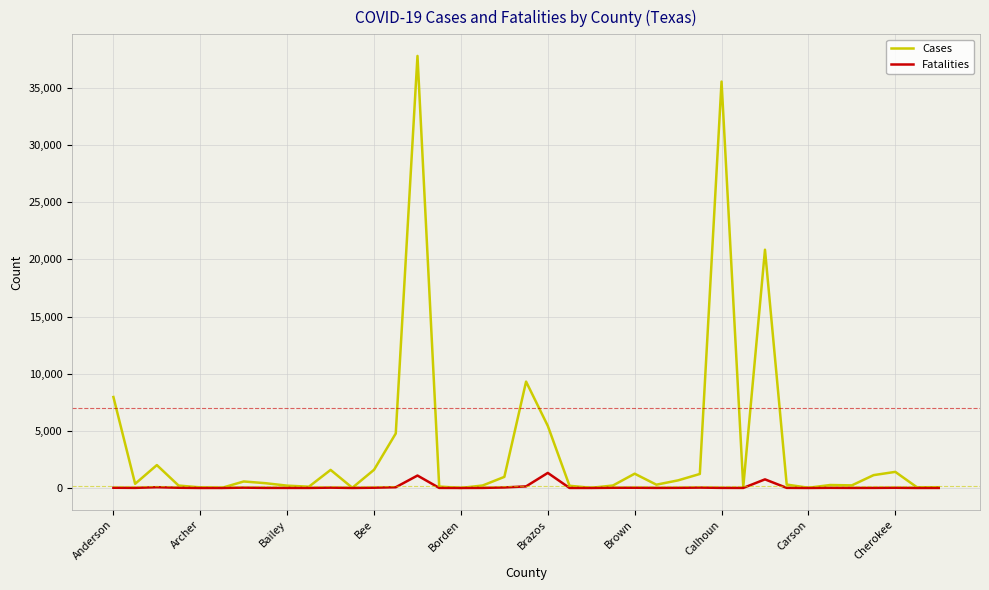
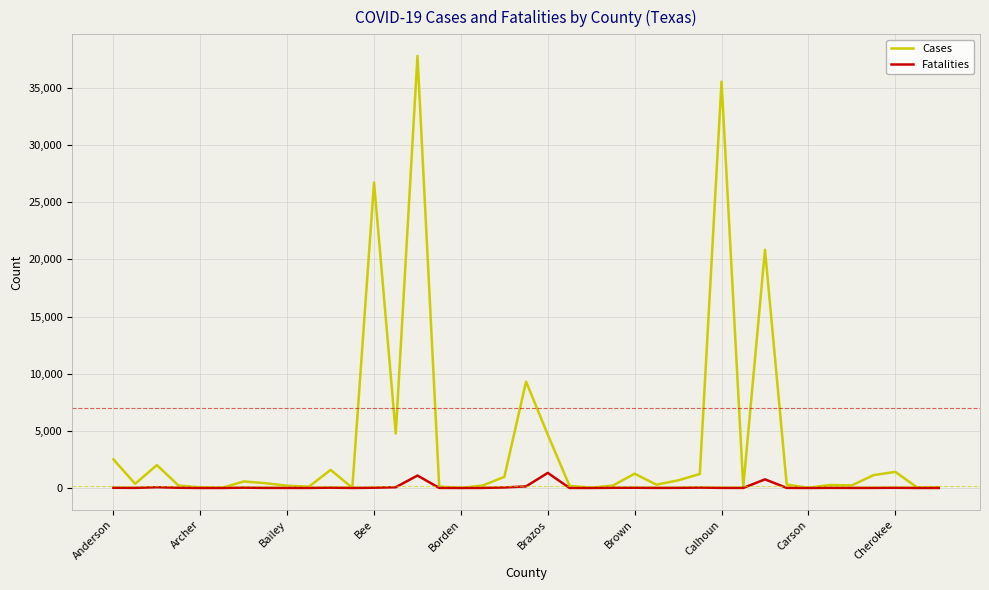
  {
    "Cases": {
-     "Anderson": "8,000",
-     "Bee": "1,600",
-     "Brazos": "5,400",
+     "Anderson": "2,500",
+     "Bee": "26,700",
+     "Brazos": "4,700",
      "Brown": "1,200",
      "Calhoun": "35,600",
      "Cherokee": "1,400"
    },
    "Fatalities": {
      "Anderson": "0",
      "Bee": "0",
      "Brazos": "1,300",
      "Brown": "0",
      "Calhoun": "0",
      "Cherokee": "0"
    }
  }
